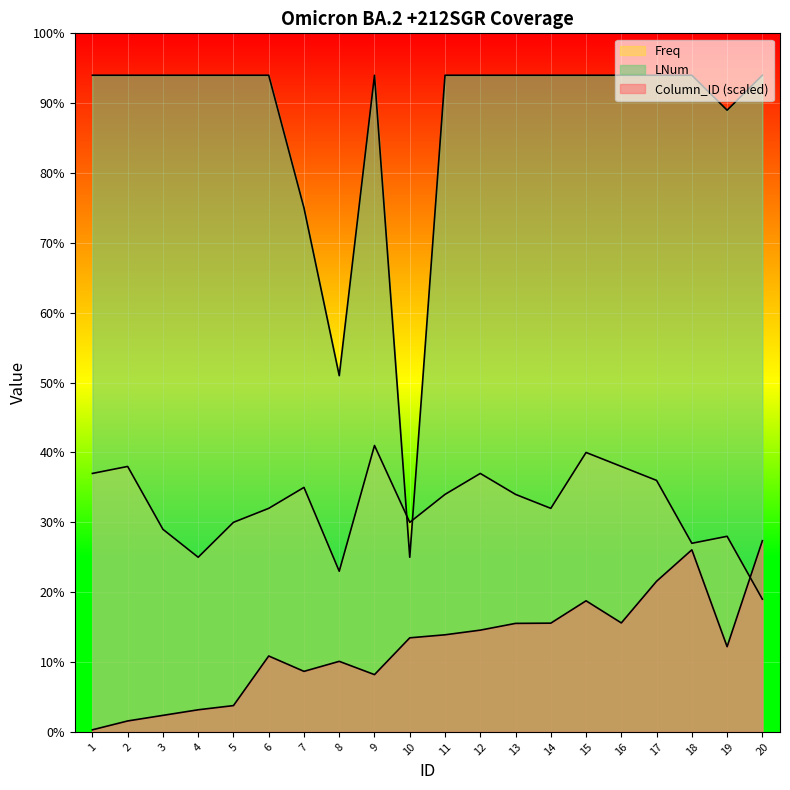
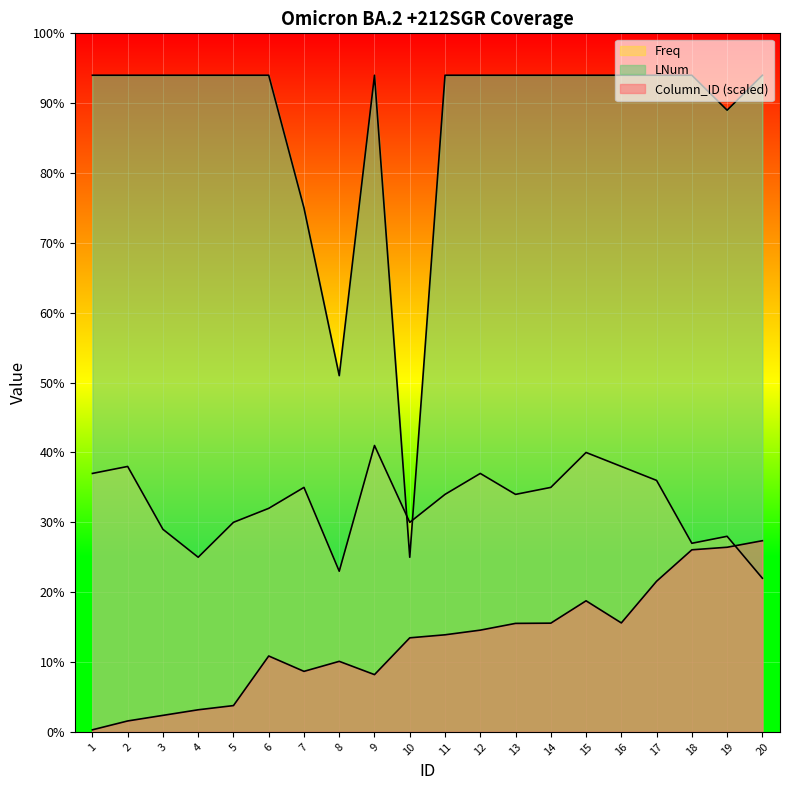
  {
    "Freq": {
      "1": "37%",
      "2": "38%",
      "3": "29%",
      "4": "25%",
      "5": "30%",
      "6": "32%",
      "7": "35%",
      "8": "23%",
      "9": "41%",
      "10": "30%",
      "11": "34%",
      "12": "37%",
      "13": "34%",
-     "14": "32%",
+     "14": "35%",
      "15": "40%",
      "16": "38%",
      "17": "36%",
      "18": "27%",
      "19": "28%",
-     "20": "19%"
+     "20": "22%"
    },
    "LNum": {
      "1": "94%",
      "2": "94%",
      "3": "94%",
      "4": "94%",
      "5": "94%",
      "6": "94%",
      "7": "75%",
      "8": "51%",
      "9": "94%",
      "10": "25%",
      "11": "94%",
      "12": "94%",
      "13": "94%",
      "14": "94%",
      "15": "94%",
      "19": "89%"
    },
    "Column_ID (scaled)": {
      "1": "0%",
      "2": "2%",
      "3": "2%",
      "4": "3%",
      "5": "4%",
      "6": "11%",
      "7": "9%",
      "8": "10%",
      "9": "8%",
      "10": "13%",
      "11": "14%",
      "12": "15%",
      "13": "16%",
      "14": "16%",
      "15": "19%",
      "16": "16%",
      "17": "22%",
      "18": "26%",
-     "19": "12%",
+     "19": "26%",
      "20": "27%"
    }
  }
